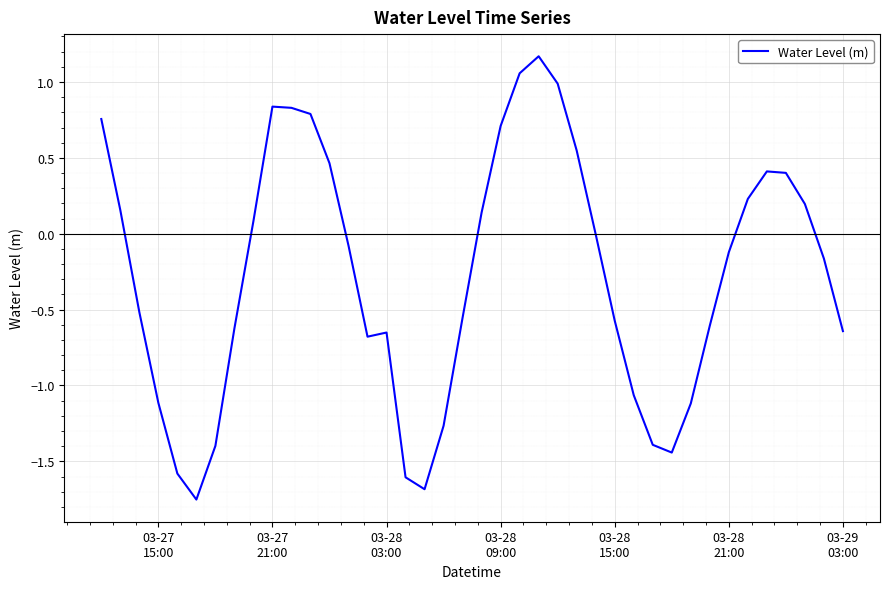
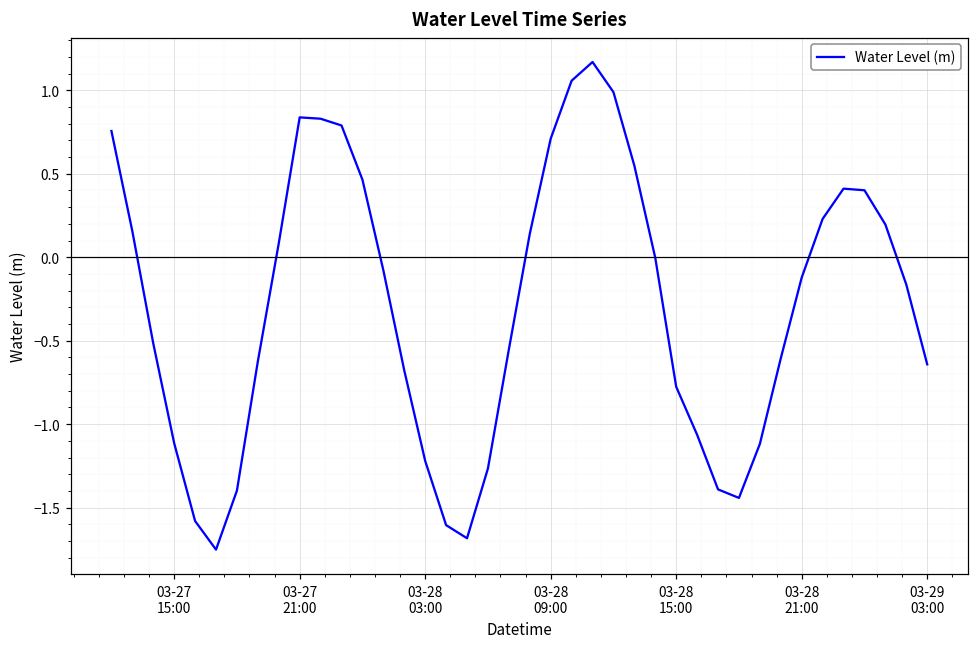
  {
    "03-27 15:00": -1.11,
    "03-27 21:00": 0.84,
-   "03-28 03:00": -0.65,
+   "03-28 03:00": -1.22,
    "03-28 09:00": 0.71,
-   "03-28 15:00": -0.57,
+   "03-28 15:00": -0.78,
    "03-28 21:00": -0.12,
    "03-29 03:00": -0.64
  }
